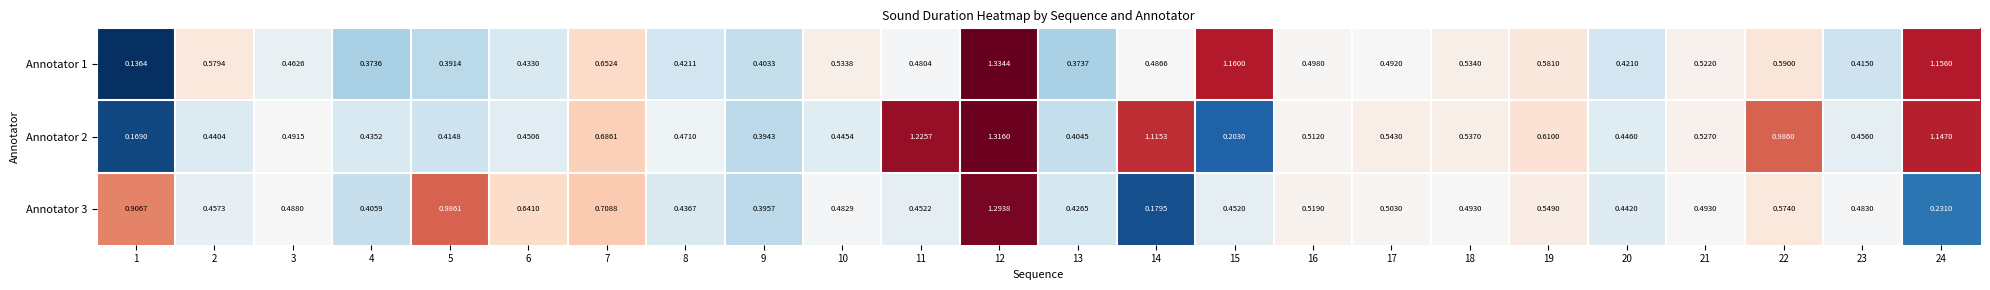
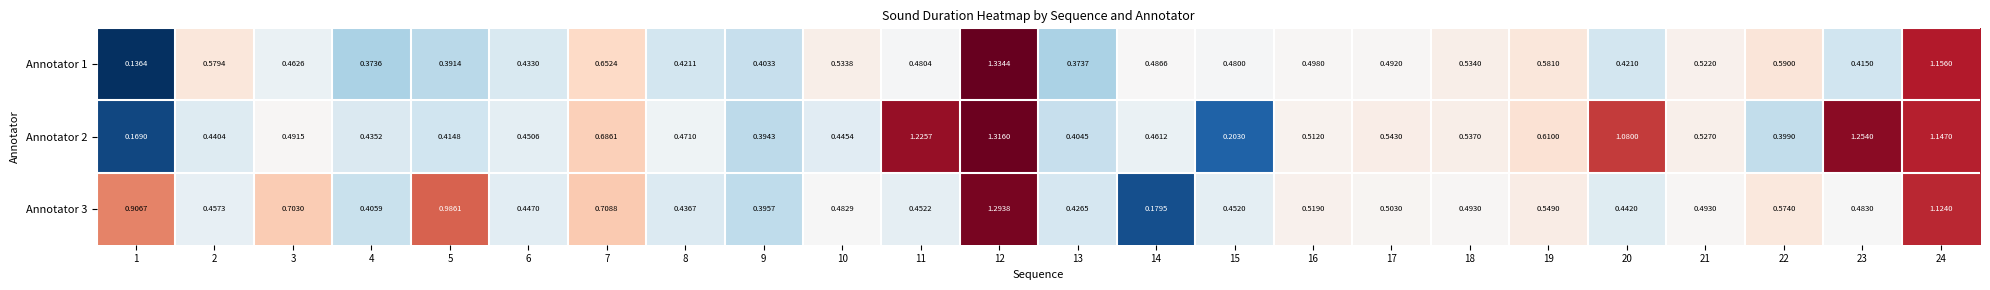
  {
    "Annotator 1": {
      "1": 0.1364,
      "2": 0.5794,
      "3": 0.4626,
      "4": 0.3736,
      "5": 0.3914,
      "6": 0.4330,
      "7": 0.6524,
      "8": 0.4211,
      "9": 0.4033,
      "10": 0.5338,
      "11": 0.4804,
      "12": 1.3344,
      "13": 0.3737,
      "14": 0.4866,
-     "15": 1.1600,
+     "15": 0.4800,
      "16": 0.4980,
      "17": 0.4920,
      "18": 0.5340,
      "19": 0.5810,
      "20": 0.4210,
      "21": 0.5220,
      "22": 0.5900,
      "23": 0.4150,
      "24": 1.1560
    },
    "Annotator 2": {
      "1": 0.1690,
      "2": 0.4404,
      "3": 0.4915,
      "4": 0.4352,
      "5": 0.4148,
      "6": 0.4506,
      "7": 0.6861,
      "8": 0.4710,
      "9": 0.3943,
      "10": 0.4454,
      "11": 1.2257,
      "12": 1.3160,
      "13": 0.4045,
-     "14": 1.1153,
+     "14": 0.4612,
      "15": 0.2030,
      "16": 0.5120,
      "17": 0.5430,
      "18": 0.5370,
      "19": 0.6100,
-     "20": 0.4460,
+     "20": 1.0800,
      "21": 0.5270,
-     "22": 0.9860,
-     "23": 0.4560,
+     "22": 0.3990,
+     "23": 1.2540,
      "24": 1.1470
    },
    "Annotator 3": {
      "1": 0.9067,
      "2": 0.4573,
-     "3": 0.4880,
+     "3": 0.7030,
      "4": 0.4059,
      "5": 0.9861,
-     "6": 0.6410,
+     "6": 0.4470,
      "7": 0.7088,
      "8": 0.4367,
      "9": 0.3957,
      "10": 0.4829,
      "11": 0.4522,
      "12": 1.2938,
      "13": 0.4265,
      "14": 0.1795,
      "15": 0.4520,
      "16": 0.5190,
      "17": 0.5030,
      "18": 0.4930,
      "19": 0.5490,
      "20": 0.4420,
      "21": 0.4930,
      "22": 0.5740,
      "23": 0.4830,
-     "24": 0.2310
+     "24": 1.1240
    }
  }
